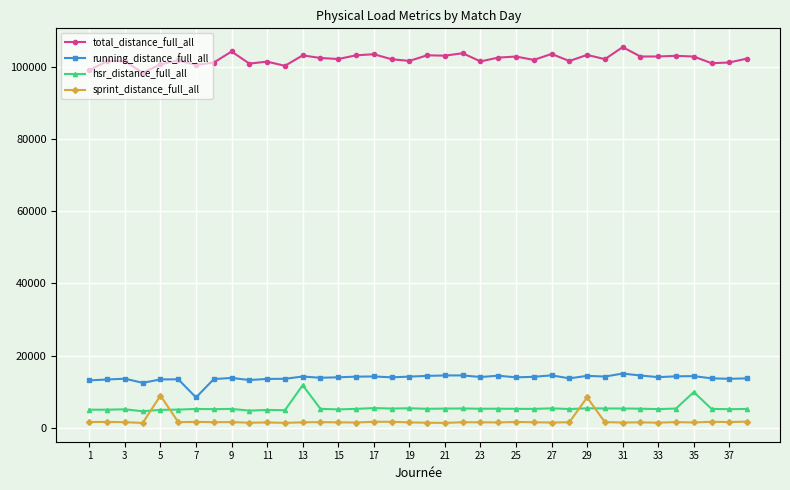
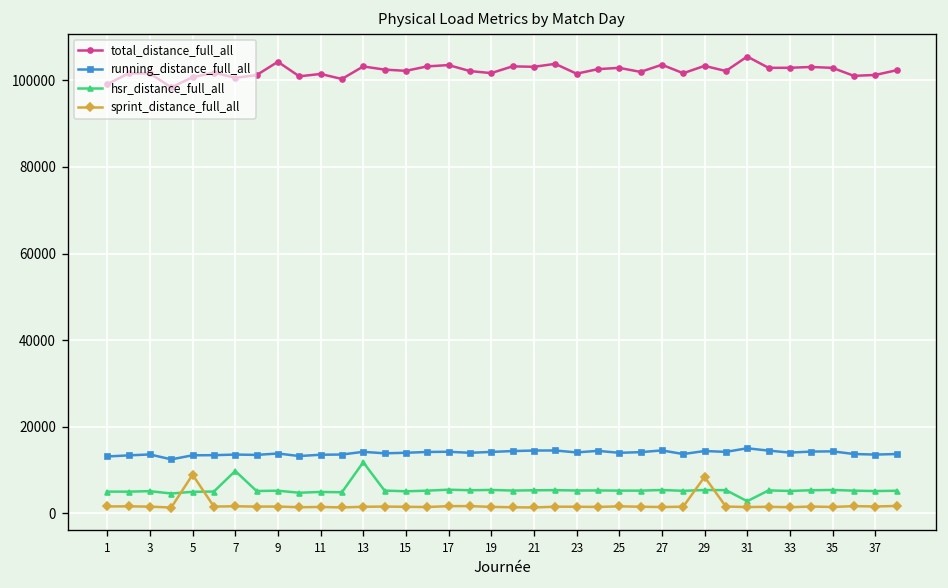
  {
    "total_distance_full_all": {
      "9": 104000,
      "11": 101000,
      "13": 103000,
      "15": 102000,
      "17": 104000,
      "19": 102000,
      "21": 103000,
      "23": 102000,
      "25": 103000,
      "27": 104000,
      "29": 103000,
      "31": 105000,
      "33": 103000,
      "35": 103000,
      "37": 101000
    },
    "running_distance_full_all": {
      "1": 13000,
      "3": 14000,
      "5": 13000,
-     "7": 8000,
+     "7": 14000,
      "9": 14000,
      "11": 14000,
      "13": 14000,
      "15": 14000,
      "17": 14000,
      "19": 14000,
      "21": 15000,
      "23": 14000,
      "25": 14000,
      "27": 15000,
      "29": 14000,
      "31": 15000,
      "33": 14000,
      "35": 14000,
      "37": 14000
    },
    "hsr_distance_full_all": {
      "1": 5000,
      "3": 5000,
      "5": 5000,
-     "7": 5000,
+     "7": 10000,
      "9": 5000,
      "11": 5000,
      "13": 12000,
      "15": 5000,
      "17": 5000,
      "19": 5000,
      "21": 5000,
      "23": 5000,
      "25": 5000,
      "27": 5000,
      "29": 5000,
-     "31": 5000,
+     "31": 3000,
      "33": 5000,
-     "35": 10000,
+     "35": 5000,
      "37": 5000
    },
    "sprint_distance_full_all": {
      "1": 2000,
      "3": 2000,
      "5": 9000,
      "7": 2000,
      "9": 2000,
      "11": 1000,
      "13": 2000,
      "15": 2000,
      "17": 2000,
      "19": 1000,
      "21": 1000,
      "23": 2000,
      "25": 2000,
      "27": 1000,
      "29": 8000,
      "31": 1000,
      "33": 1000,
      "35": 1000,
      "37": 2000
    }
  }
